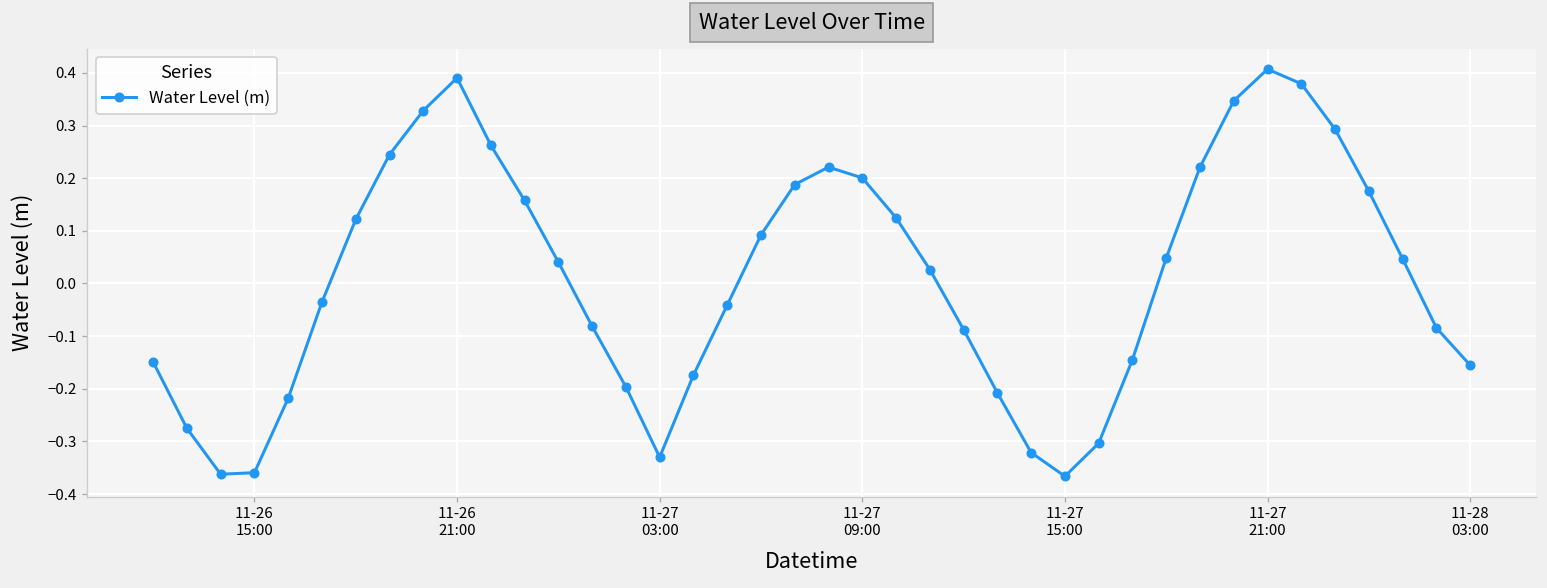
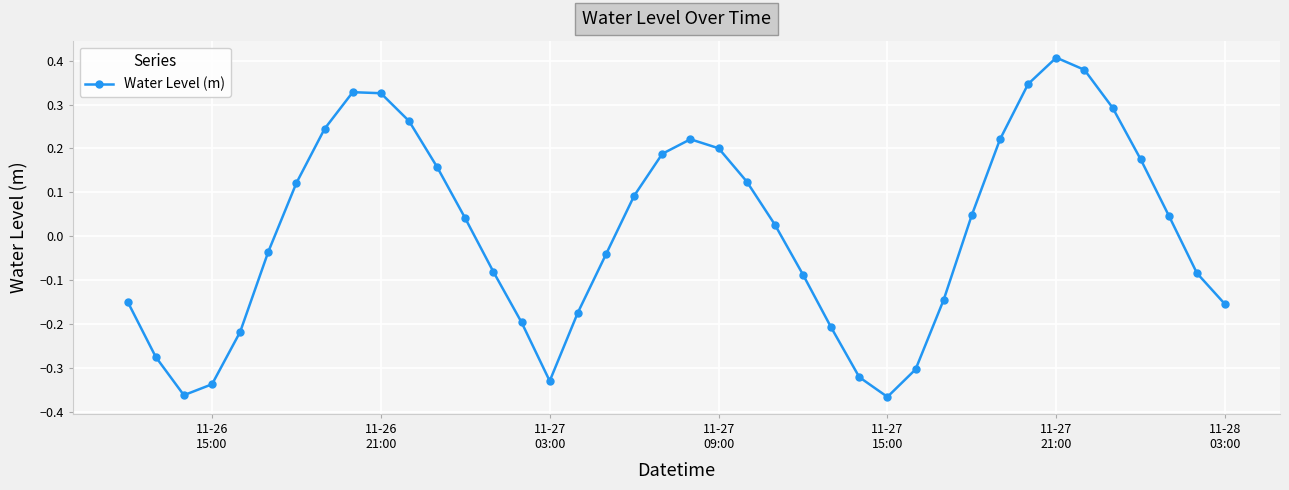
  {
-   "11-26 15:00": -0.36,
-   "11-26 21:00": 0.39,
+   "11-26 15:00": -0.34,
+   "11-26 21:00": 0.33,
    "11-27 03:00": -0.33,
    "11-27 09:00": 0.20,
    "11-27 15:00": -0.37,
    "11-27 21:00": 0.41,
    "11-28 03:00": -0.16
  }
